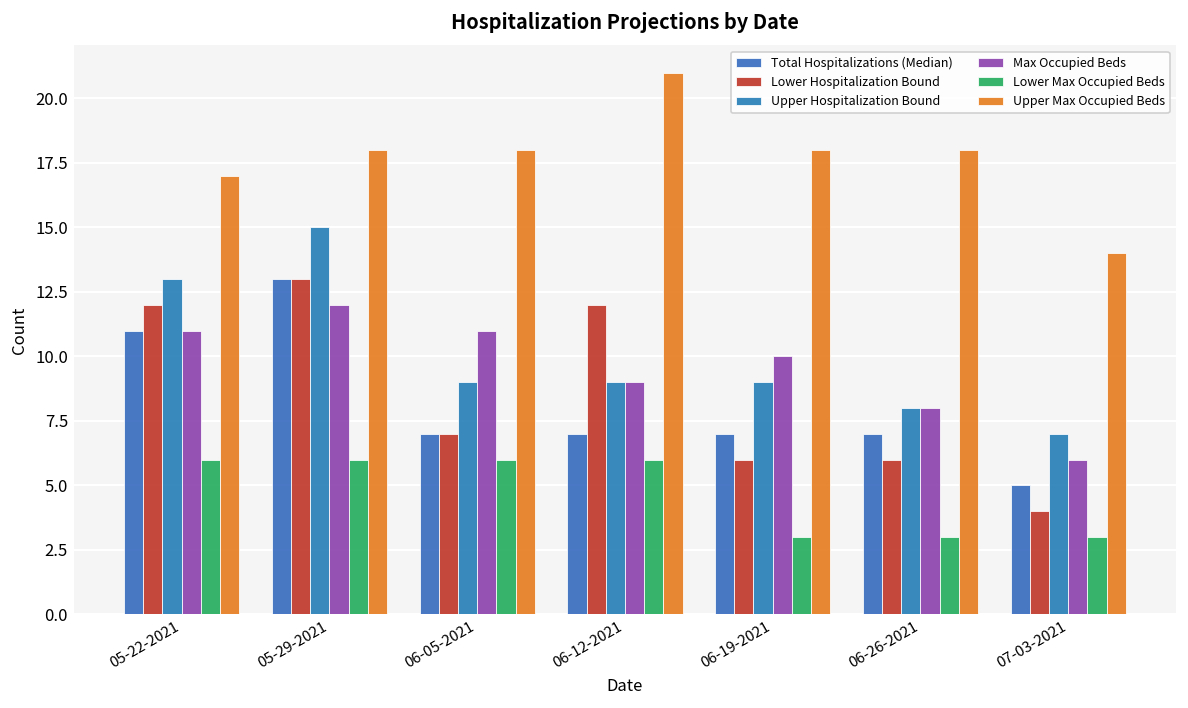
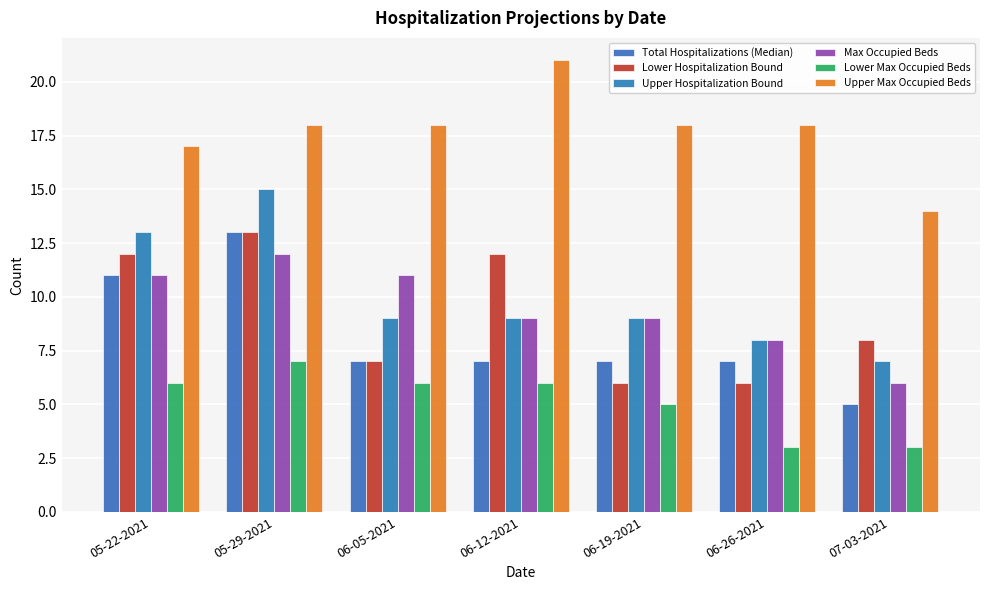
  {
    "Lower Hospitalization Bound": {
      "05-22-2021": 12,
      "05-29-2021": 13,
      "06-05-2021": 7,
      "06-12-2021": 12,
      "06-19-2021": 6,
      "06-26-2021": 6,
-     "07-03-2021": 4
+     "07-03-2021": 8
    },
    "Max Occupied Beds": {
      "05-22-2021": 11,
      "05-29-2021": 12,
      "06-05-2021": 11,
      "06-12-2021": 9,
-     "06-19-2021": 10,
+     "06-19-2021": 9,
      "06-26-2021": 8,
      "07-03-2021": 6
    },
    "Lower Max Occupied Beds": {
      "05-22-2021": 6,
-     "05-29-2021": 6,
+     "05-29-2021": 7,
      "06-05-2021": 6,
      "06-12-2021": 6,
-     "06-19-2021": 3,
+     "06-19-2021": 5,
      "06-26-2021": 3,
      "07-03-2021": 3
    },
    "Upper Max Occupied Beds": {
      "05-22-2021": 17,
      "05-29-2021": 18,
      "06-05-2021": 18,
      "06-12-2021": 21,
      "06-19-2021": 18,
      "06-26-2021": 18,
      "07-03-2021": 14
    }
  }
